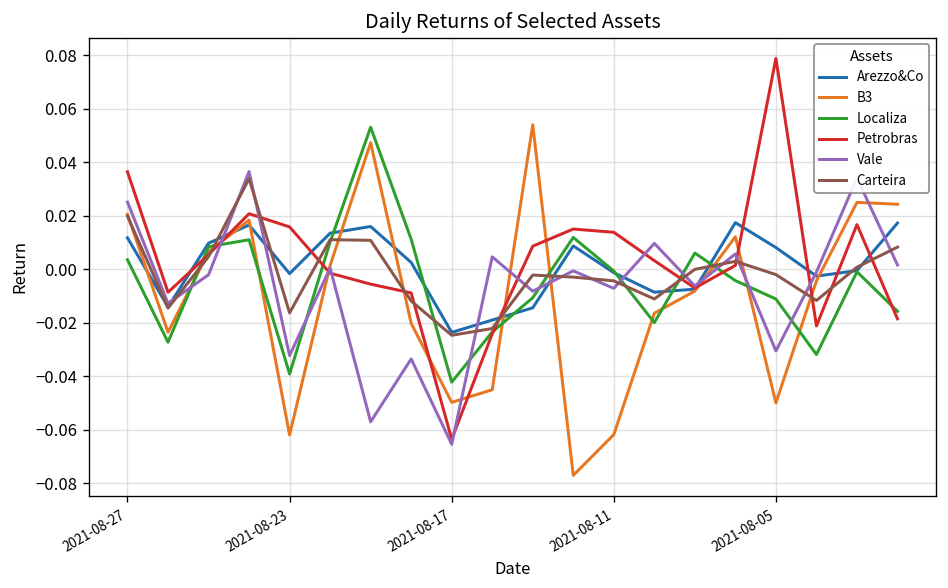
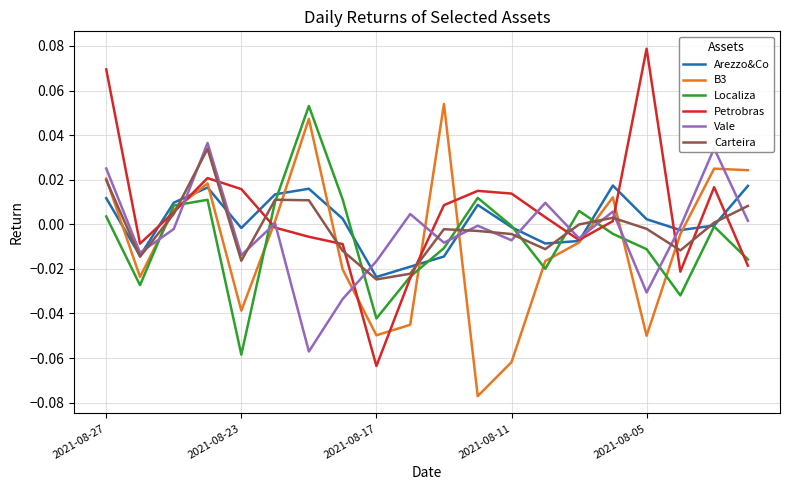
  {
    "Arezzo&Co": {
      "2021-08-27": 0.012,
      "2021-08-23": -0.002,
-     "2021-08-05": 0.008
+     "2021-08-05": 0.002
    },
    "B3": {
-     "2021-08-23": -0.062,
+     "2021-08-23": -0.039,
      "2021-08-17": -0.050,
      "2021-08-11": -0.062,
      "2021-08-05": -0.050
    },
    "Localiza": {
      "2021-08-27": 0.004,
-     "2021-08-23": -0.039,
+     "2021-08-23": -0.058,
      "2021-08-17": -0.042,
      "2021-08-05": -0.011
    },
    "Petrobras": {
-     "2021-08-27": 0.036,
+     "2021-08-27": 0.069,
      "2021-08-23": 0.016,
      "2021-08-17": -0.064,
      "2021-08-11": 0.014,
      "2021-08-05": 0.079
    },
    "Vale": {
      "2021-08-27": 0.025,
-     "2021-08-23": -0.032,
-     "2021-08-17": -0.065,
+     "2021-08-23": -0.014,
+     "2021-08-17": -0.017,
      "2021-08-11": -0.007,
      "2021-08-05": -0.031
    },
    "Carteira": {
      "2021-08-23": -0.016,
      "2021-08-11": -0.004,
      "2021-08-05": -0.002
    }
  }
